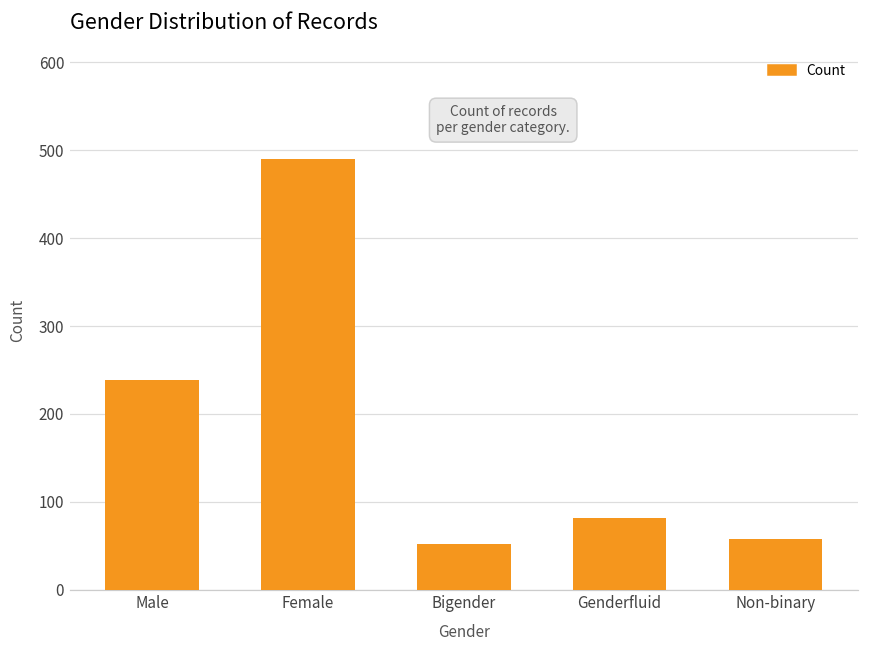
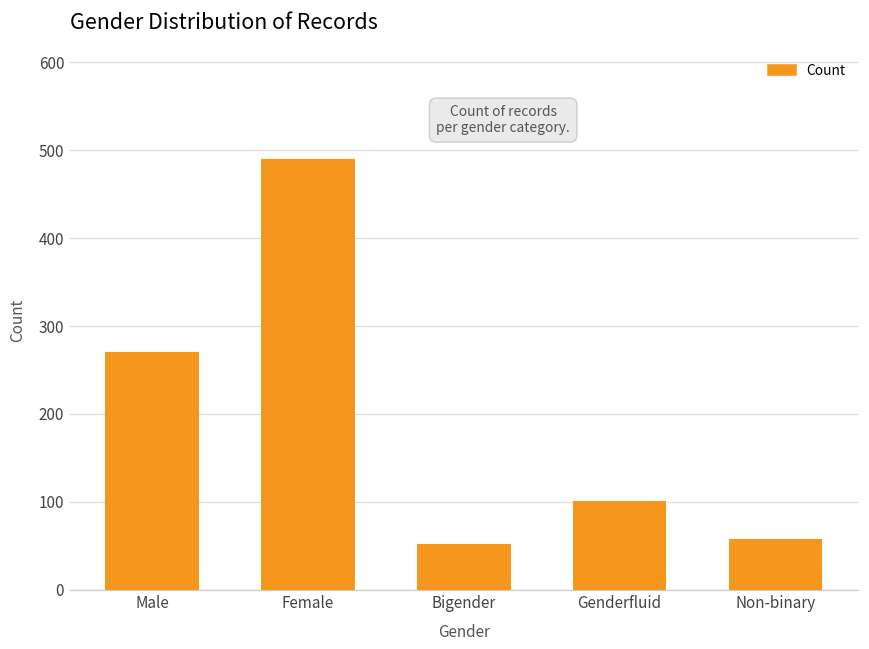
  {
-   "Male": 240,
+   "Male": 270,
    "Female": 490,
    "Bigender": 50,
-   "Genderfluid": 80,
+   "Genderfluid": 100,
    "Non-binary": 60
  }
